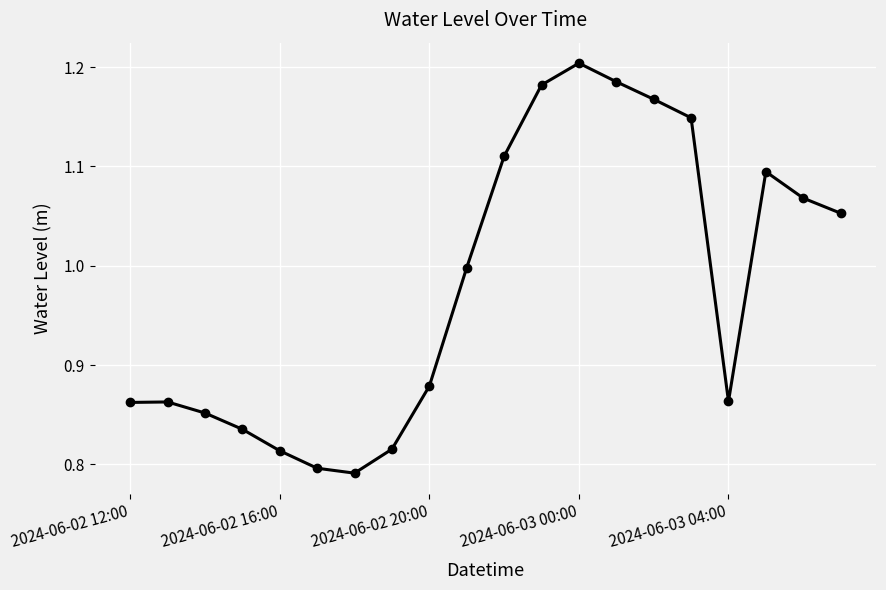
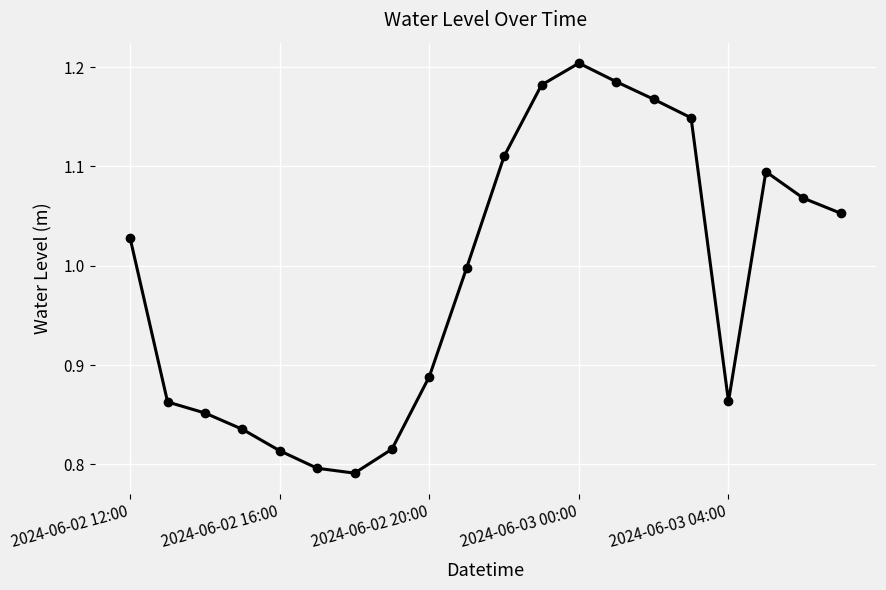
  {
-   "2024-06-02 12:00": 0.86,
+   "2024-06-02 12:00": 1.03,
    "2024-06-02 16:00": 0.81,
-   "2024-06-02 20:00": 0.88,
+   "2024-06-02 20:00": 0.89,
    "2024-06-03 00:00": 1.20,
    "2024-06-03 04:00": 0.86
  }
